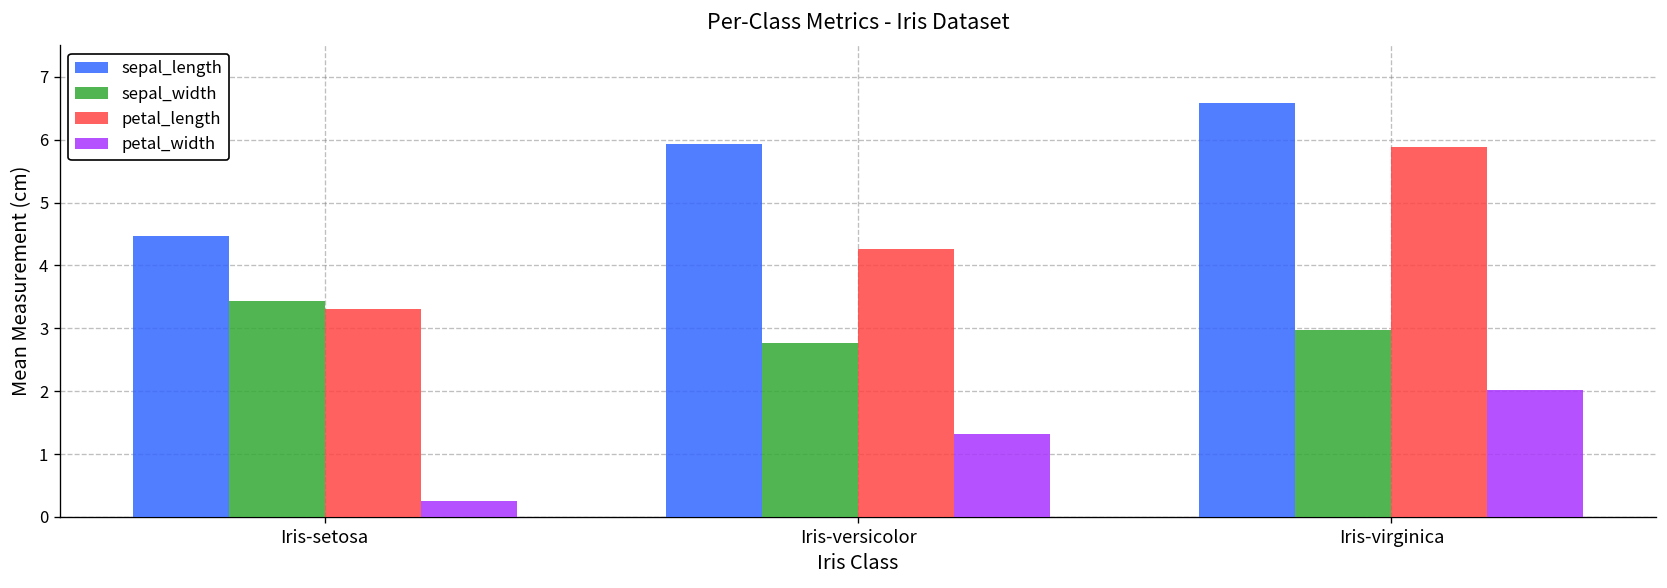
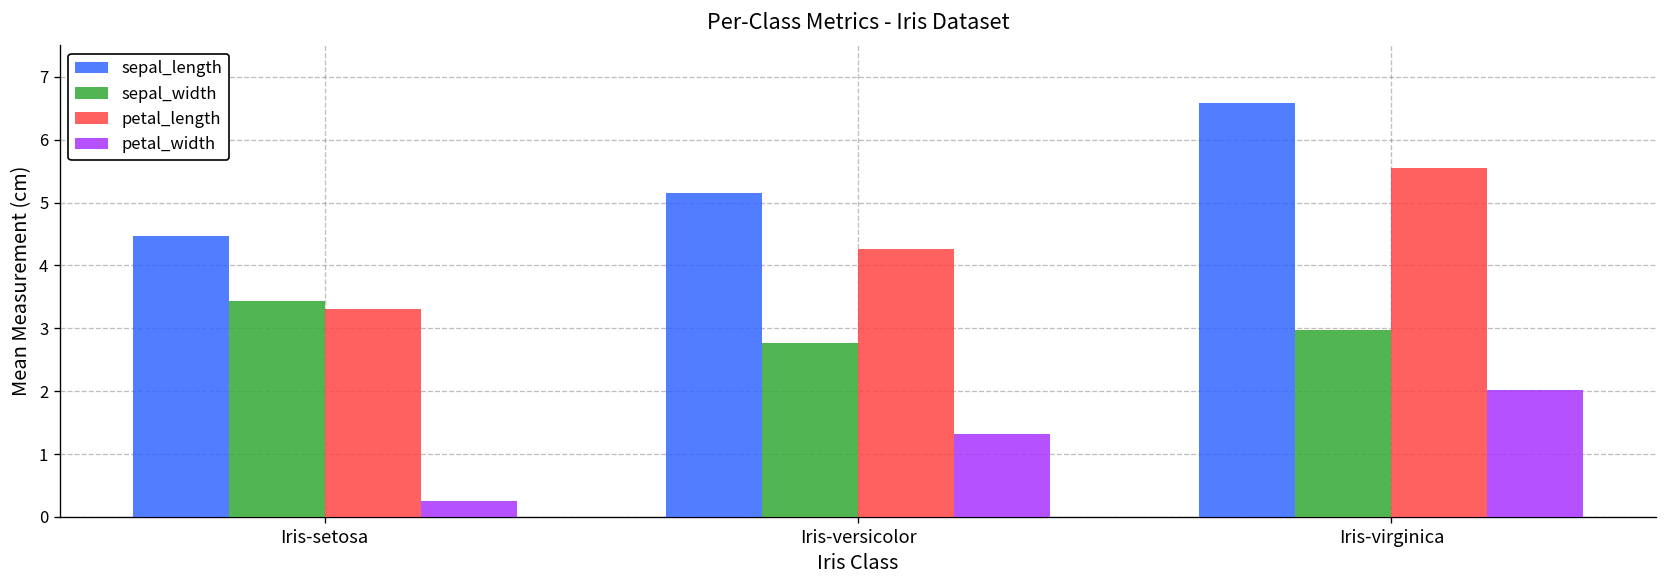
  {
    "sepal_length": {
      "Iris-setosa": 4.5,
-     "Iris-versicolor": 5.9,
+     "Iris-versicolor": 5.1,
      "Iris-virginica": 6.6
    },
    "sepal_width": {
      "Iris-setosa": 3.4,
      "Iris-versicolor": 2.8,
      "Iris-virginica": 3.0
    },
    "petal_length": {
      "Iris-setosa": 3.3,
      "Iris-versicolor": 4.3,
-     "Iris-virginica": 5.9
+     "Iris-virginica": 5.6
    },
    "petal_width": {
      "Iris-setosa": 0.2,
      "Iris-versicolor": 1.3,
      "Iris-virginica": 2.0
    }
  }
